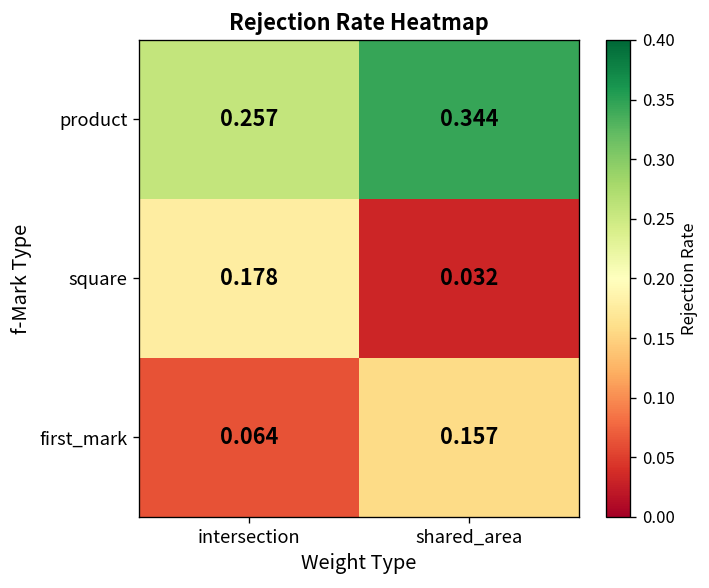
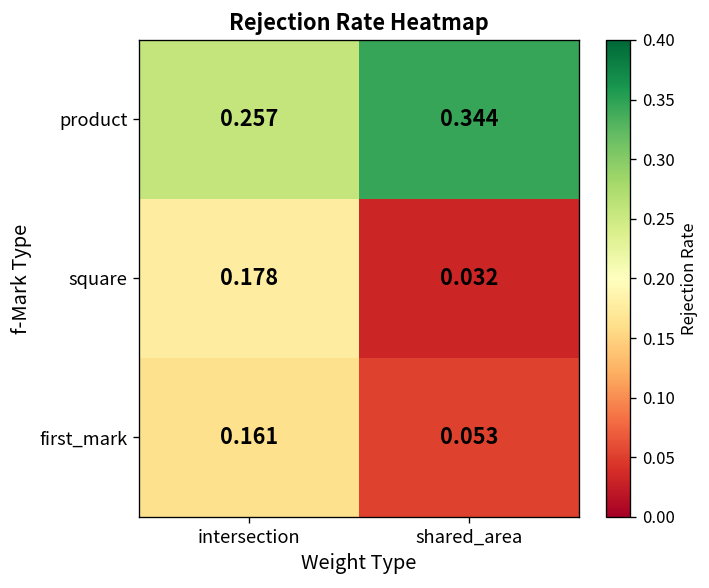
  {
    "product": {
      "intersection": 0.257,
      "shared_area": 0.344
    },
    "square": {
      "intersection": 0.178,
      "shared_area": 0.032
    },
    "first_mark": {
-     "intersection": 0.064,
-     "shared_area": 0.157
+     "intersection": 0.161,
+     "shared_area": 0.053
    }
  }
